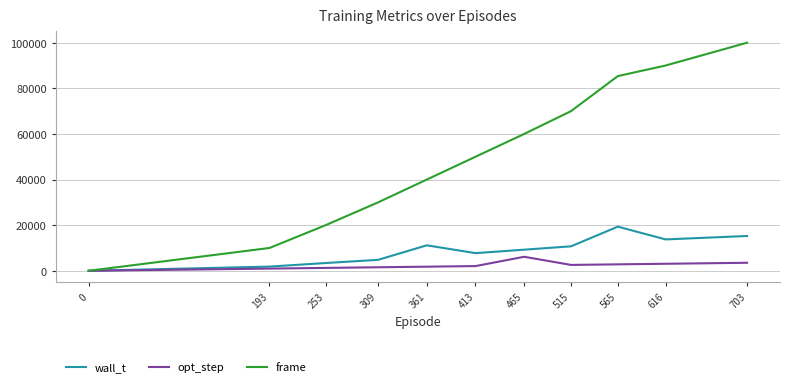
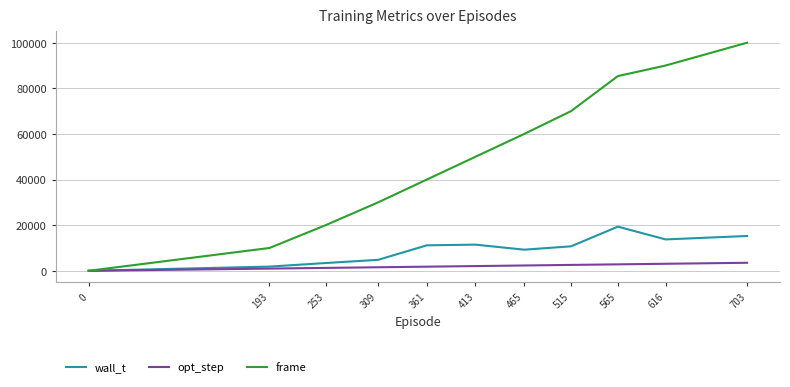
  {
    "wall_t": {
      "253": 3000,
      "309": 5000,
      "361": 11000,
-     "413": 8000,
+     "413": 11000,
      "465": 9000,
      "515": 11000,
      "565": 19000,
      "616": 14000,
      "703": 15000
    },
    "opt_step": {
      "253": 1000,
      "309": 2000,
      "361": 2000,
      "413": 2000,
-     "465": 6000,
+     "465": 2000,
      "515": 3000,
      "565": 3000,
      "616": 3000,
      "703": 4000
    },
    "frame": {
      "193": 10000,
      "253": 20000,
      "309": 30000,
      "361": 40000,
      "413": 50000,
      "465": 60000,
      "515": 70000,
      "565": 85000,
      "616": 90000,
      "703": 100000
    }
  }
